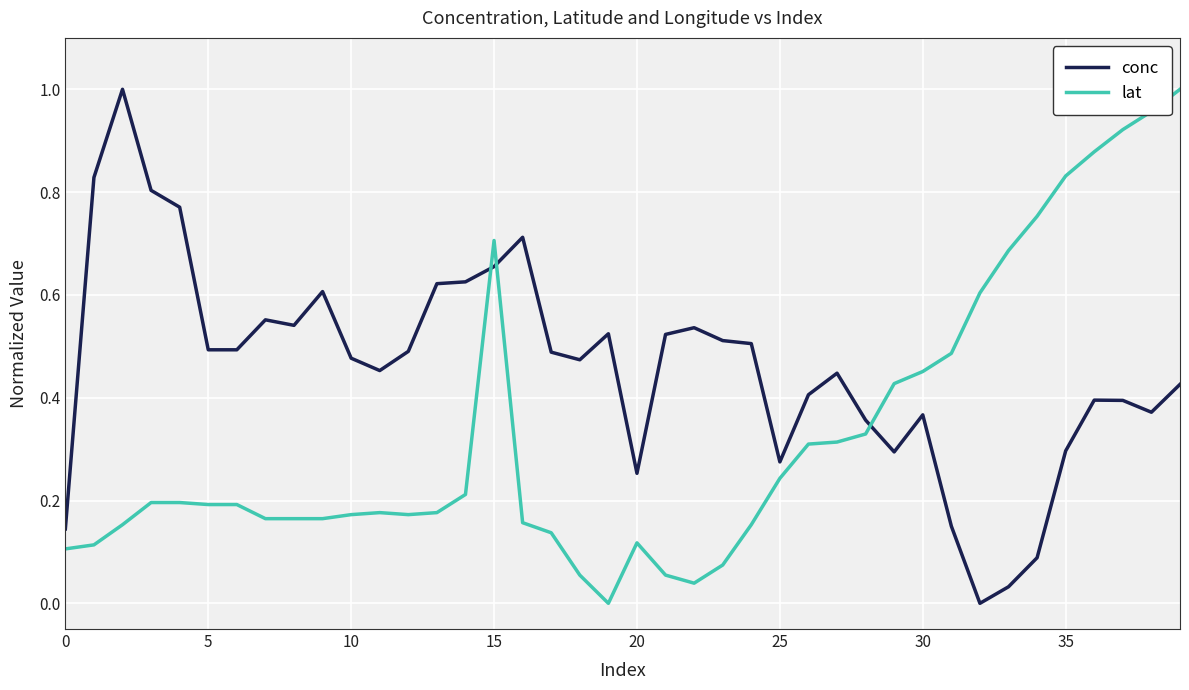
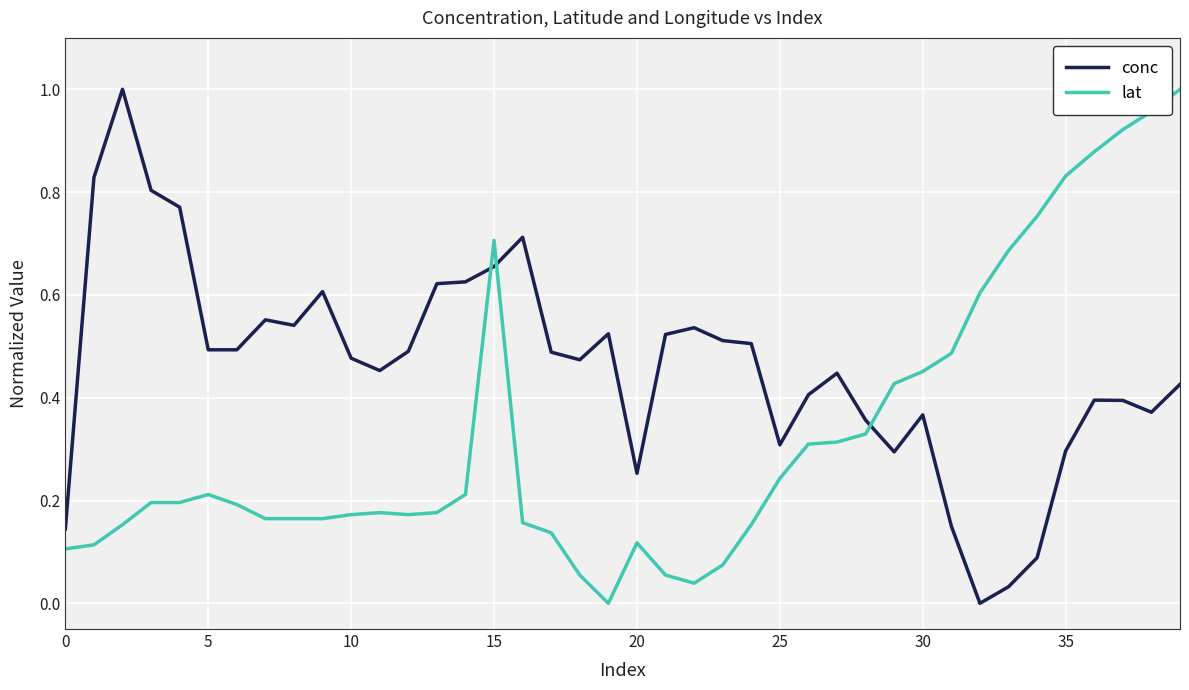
  {
    "conc": {
      "0": 0.14,
      "5": 0.49,
      "10": 0.48,
      "15": 0.66,
      "20": 0.25,
-     "25": 0.28,
+     "25": 0.31,
      "30": 0.37,
      "35": 0.30
    },
    "lat": {
      "0": 0.11,
-     "5": 0.19,
+     "5": 0.21,
      "10": 0.17,
      "15": 0.71,
      "20": 0.12,
      "25": 0.24,
      "30": 0.45,
      "35": 0.83
    }
  }
